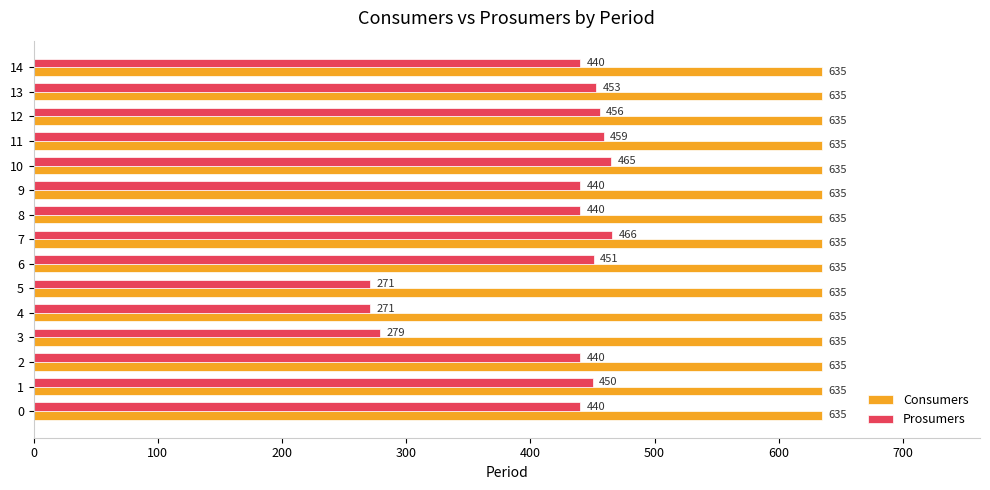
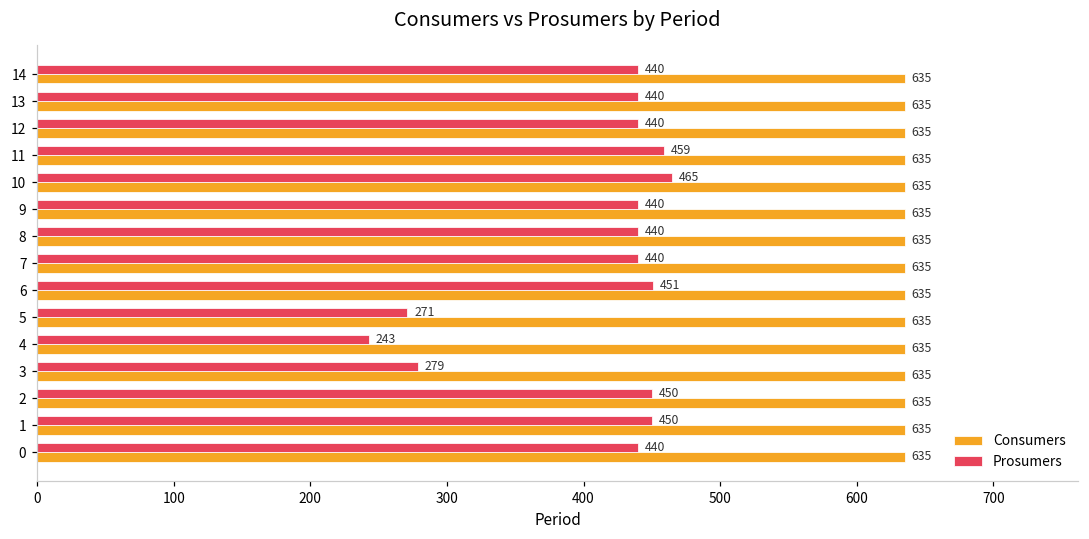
  {
    "Consumers": {
      "14": 635,
      "13": 635,
      "12": 635,
      "11": 635,
      "10": 635,
      "9": 635,
      "8": 635,
      "7": 635,
      "6": 635,
      "5": 635,
      "4": 635,
      "3": 635,
      "2": 635,
      "1": 635,
      "0": 635
    },
    "Prosumers": {
      "14": 440,
-     "13": 453,
-     "12": 456,
+     "13": 440,
+     "12": 440,
      "11": 459,
      "10": 465,
      "9": 440,
      "8": 440,
-     "7": 466,
+     "7": 440,
      "6": 451,
      "5": 271,
-     "4": 271,
+     "4": 243,
      "3": 279,
-     "2": 440,
+     "2": 450,
      "1": 450,
      "0": 440
    }
  }
